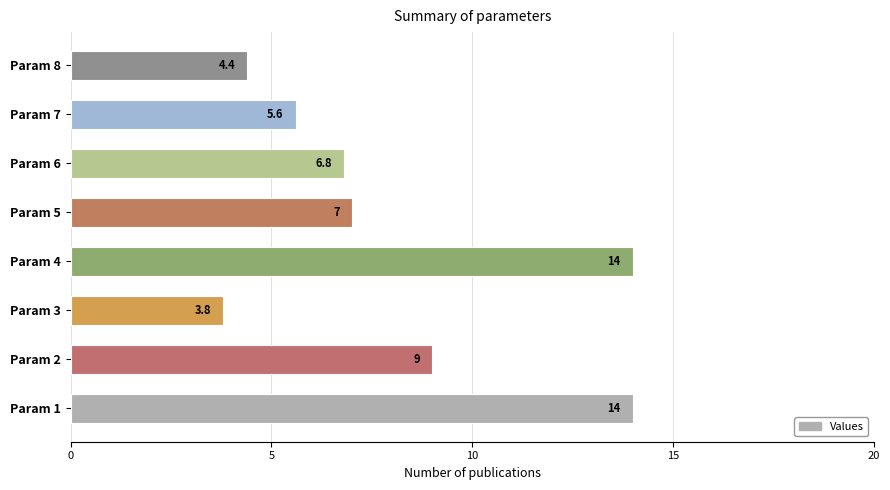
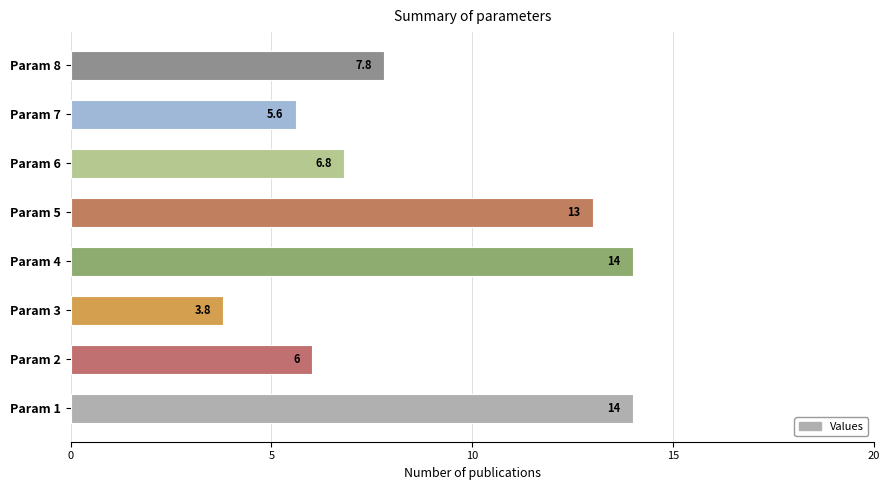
  {
-   "Param 8": 4.4,
+   "Param 8": 7.8,
    "Param 7": 5.6,
    "Param 6": 6.8,
-   "Param 5": 7,
+   "Param 5": 13,
    "Param 4": 14,
    "Param 3": 3.8,
-   "Param 2": 9,
+   "Param 2": 6,
    "Param 1": 14
  }
